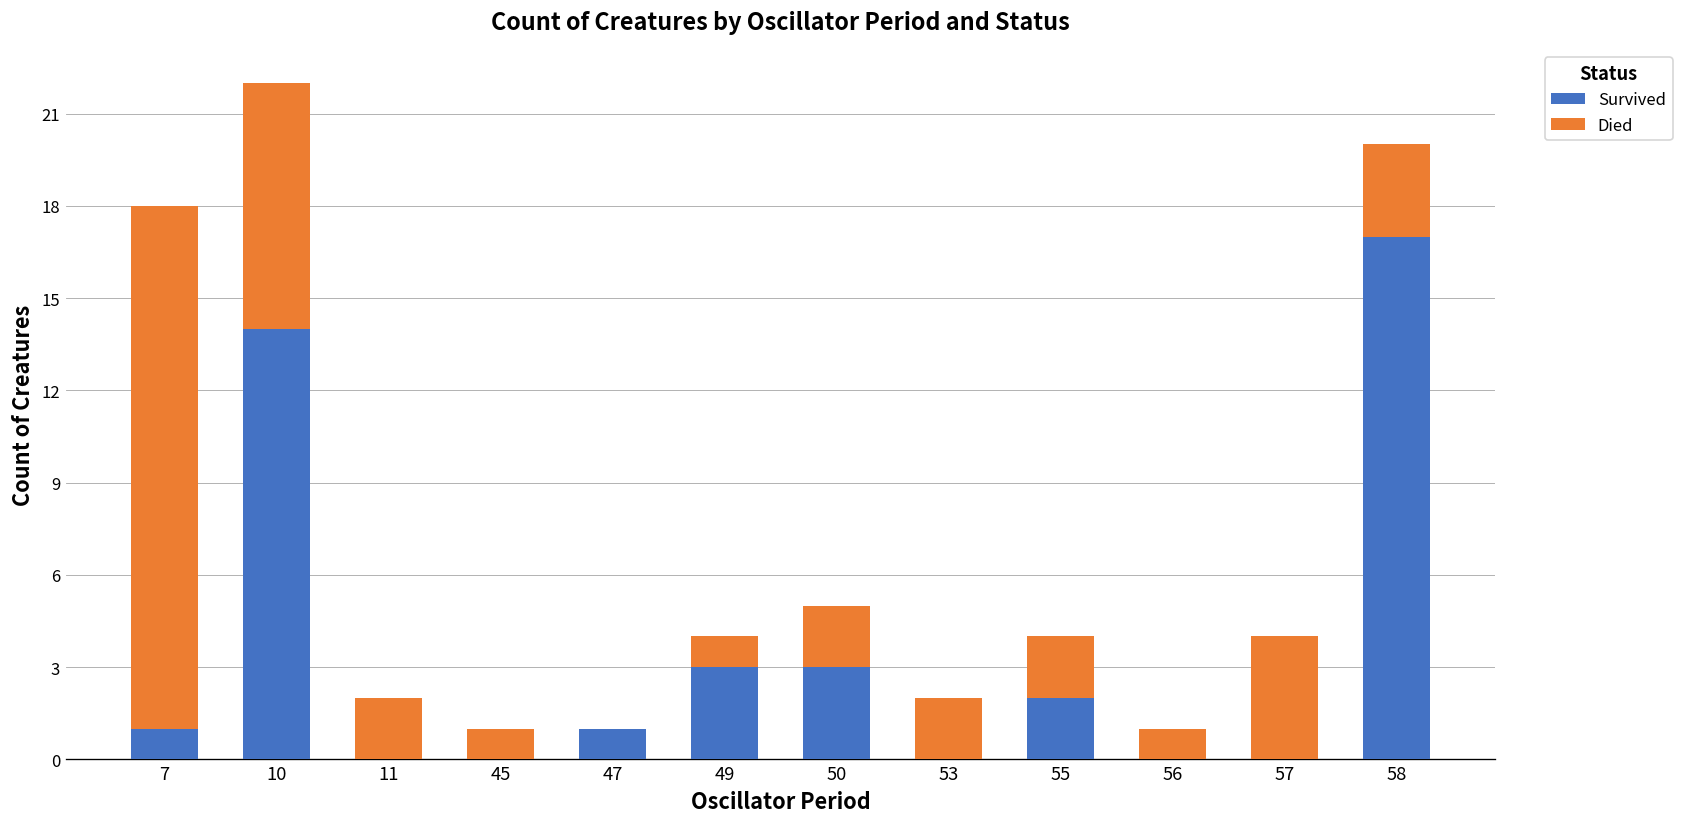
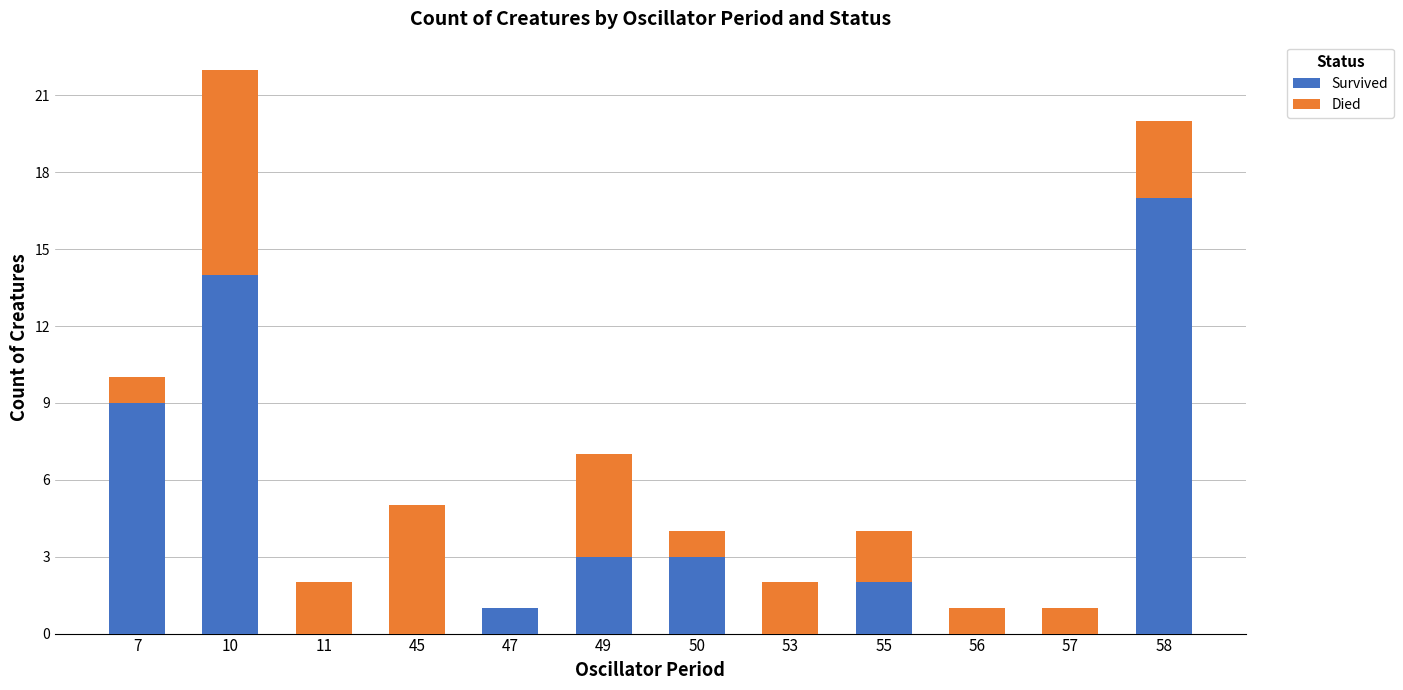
  {
    "Survived": {
-     "7": 1,
+     "7": 9,
      "10": 14,
      "11": 0,
      "45": 0,
      "47": 1,
      "49": 3,
      "50": 3,
      "53": 0,
      "55": 2,
      "56": 0,
      "57": 0,
      "58": 17
    },
    "Died": {
-     "7": 17,
+     "7": 1,
      "10": 8,
      "11": 2,
-     "45": 1,
+     "45": 5,
      "47": 0,
-     "49": 1,
-     "50": 2,
+     "49": 4,
+     "50": 1,
      "53": 2,
      "55": 2,
      "56": 1,
-     "57": 4,
+     "57": 1,
      "58": 3
    }
  }
